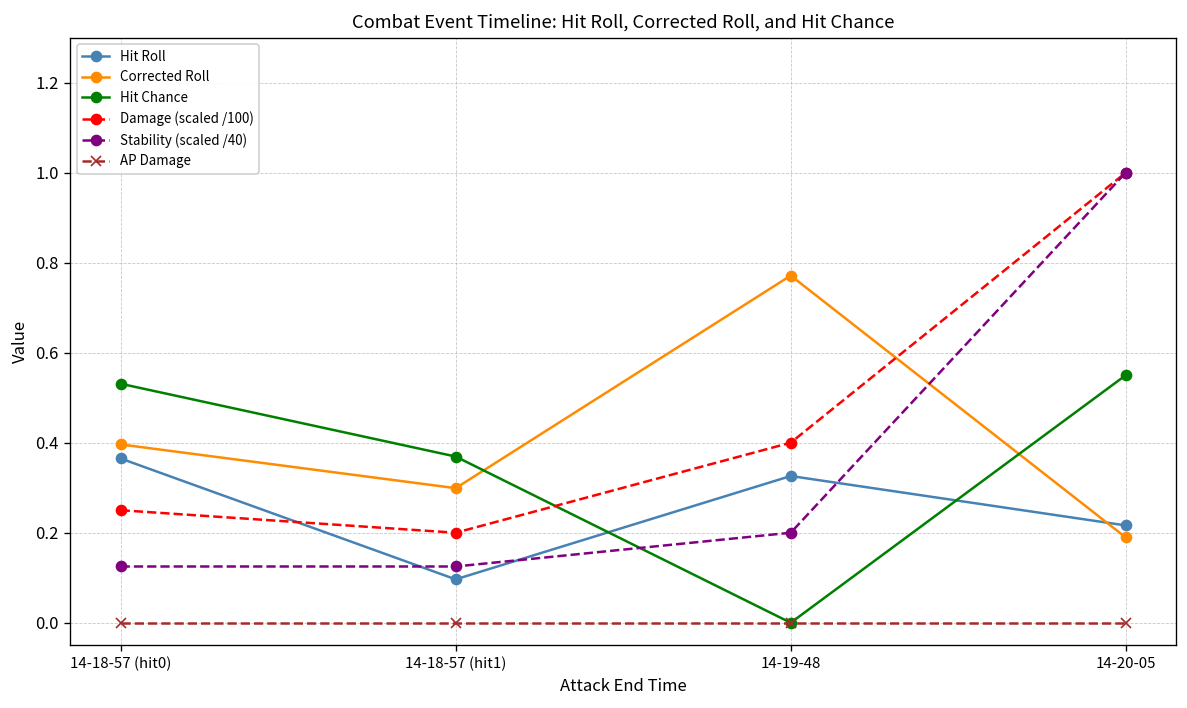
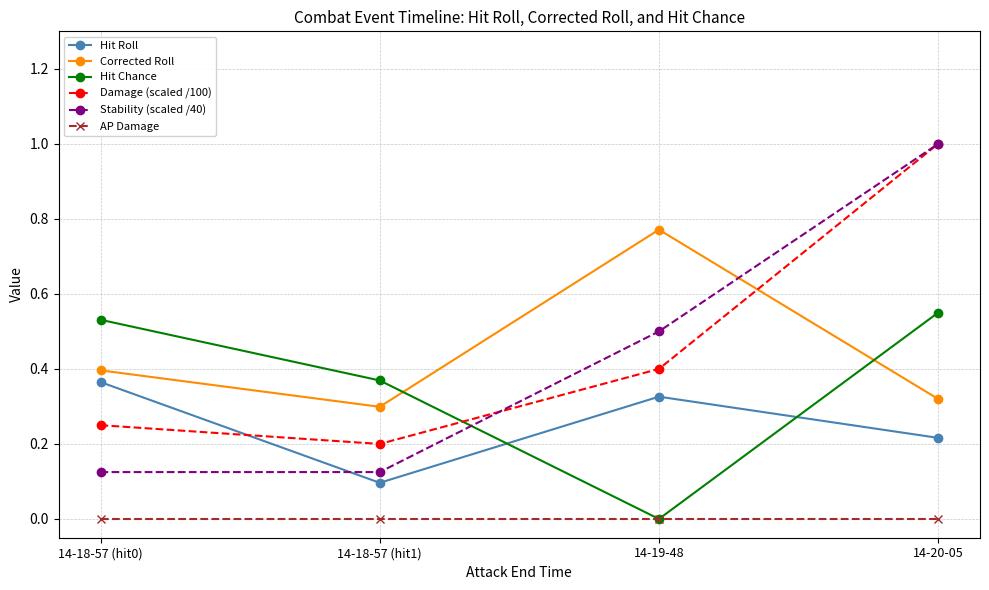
  {
    "Hit Roll": {
      "14-18-57 (hit0)": 0.36,
      "14-18-57 (hit1)": 0.10,
      "14-19-48": 0.33,
      "14-20-05": 0.22
    },
    "Corrected Roll": {
      "14-18-57 (hit0)": 0.40,
      "14-18-57 (hit1)": 0.30,
      "14-19-48": 0.77,
-     "14-20-05": 0.19
+     "14-20-05": 0.32
    },
    "Hit Chance": {
      "14-18-57 (hit0)": 0.53,
      "14-18-57 (hit1)": 0.37,
      "14-20-05": 0.55
    },
    "Damage (scaled /100)": {
      "14-18-57 (hit0)": 0.25,
      "14-18-57 (hit1)": 0.20,
      "14-19-48": 0.40
    },
    "Stability (scaled /40)": {
      "14-18-57 (hit0)": 0.13,
      "14-18-57 (hit1)": 0.13,
-     "14-19-48": 0.20
+     "14-19-48": 0.50
    },
    "AP Damage": {
      "14-18-57 (hit0)": 0.00,
      "14-18-57 (hit1)": 0.00,
      "14-20-05": 0.00
    }
  }
